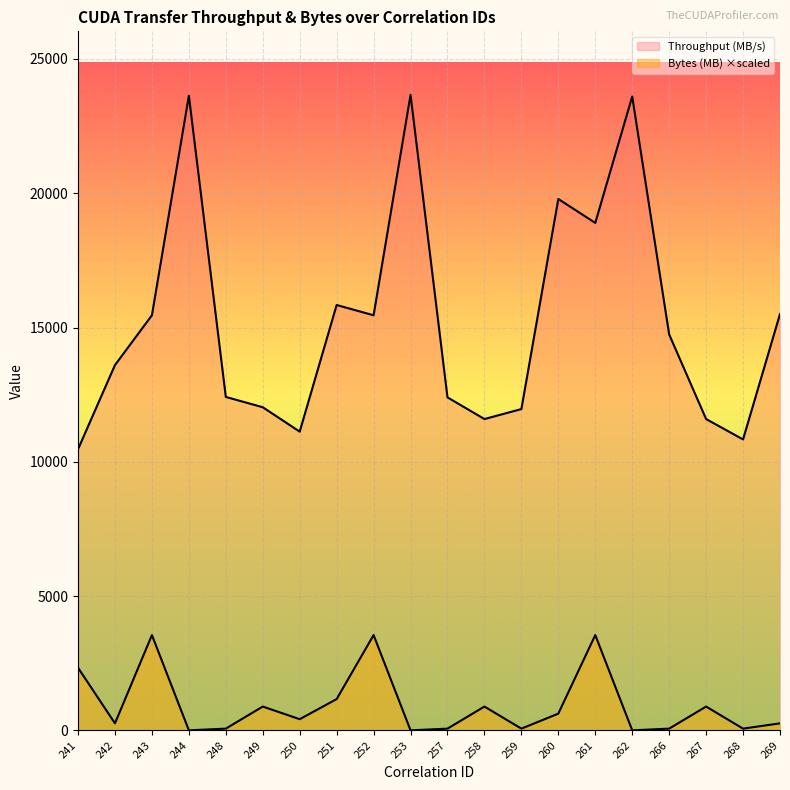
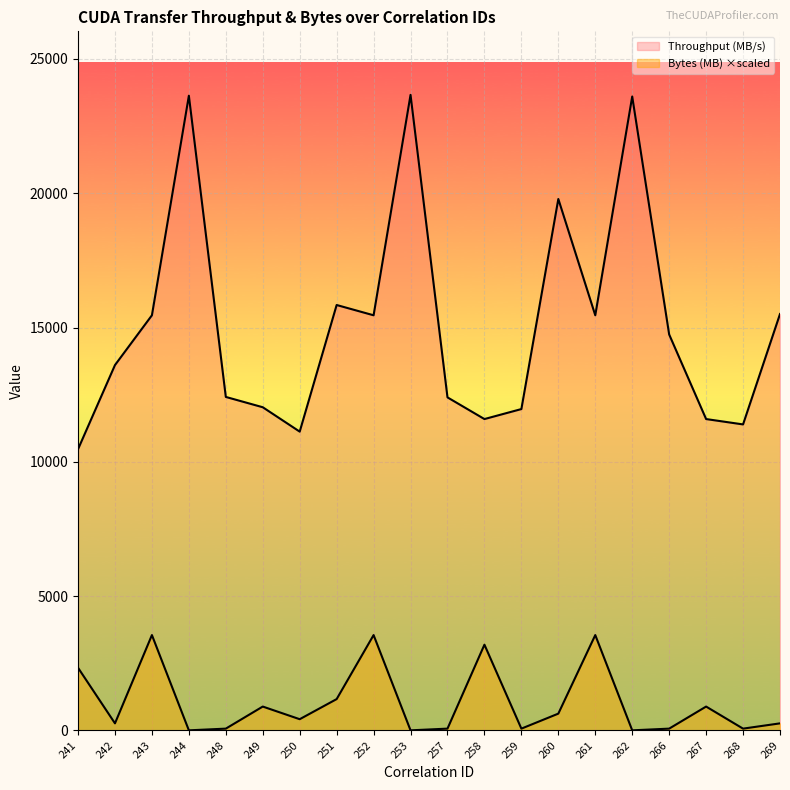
  {
    "Throughput (MB/s)": {
      "241": 10500,
      "242": 13600,
      "243": 15500,
      "244": 23600,
      "248": 12400,
      "249": 12000,
      "250": 11100,
      "251": 15800,
      "252": 15500,
      "253": 23700,
      "257": 12400,
      "258": 11600,
      "259": 12000,
      "260": 19800,
-     "261": 18900,
+     "261": 15500,
      "262": 23600,
      "266": 14700,
      "267": 11600,
-     "268": 10800,
+     "268": 11400,
      "269": 15500
    },
    "Bytes (MB) ×scaled": {
      "241": 2300,
      "242": 300,
      "243": 3500,
      "244": 0,
      "248": 100,
      "249": 900,
      "250": 400,
      "251": 1200,
      "252": 3500,
      "253": 0,
      "257": 100,
-     "258": 900,
+     "258": 3200,
      "259": 100,
      "260": 600,
      "261": 3500,
      "262": 0,
      "266": 100,
      "267": 900,
      "268": 100,
      "269": 300
    }
  }
